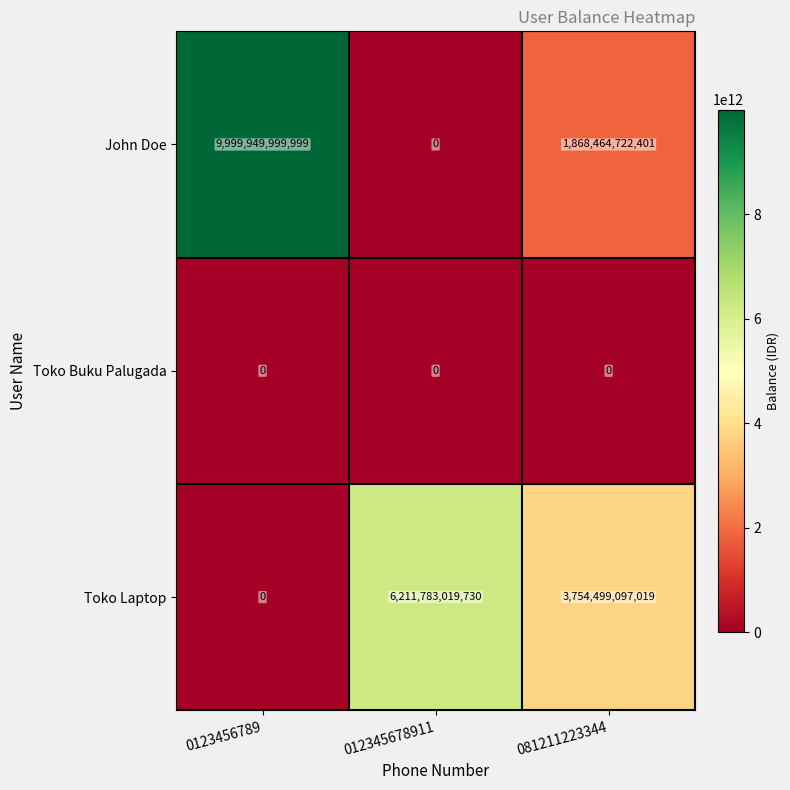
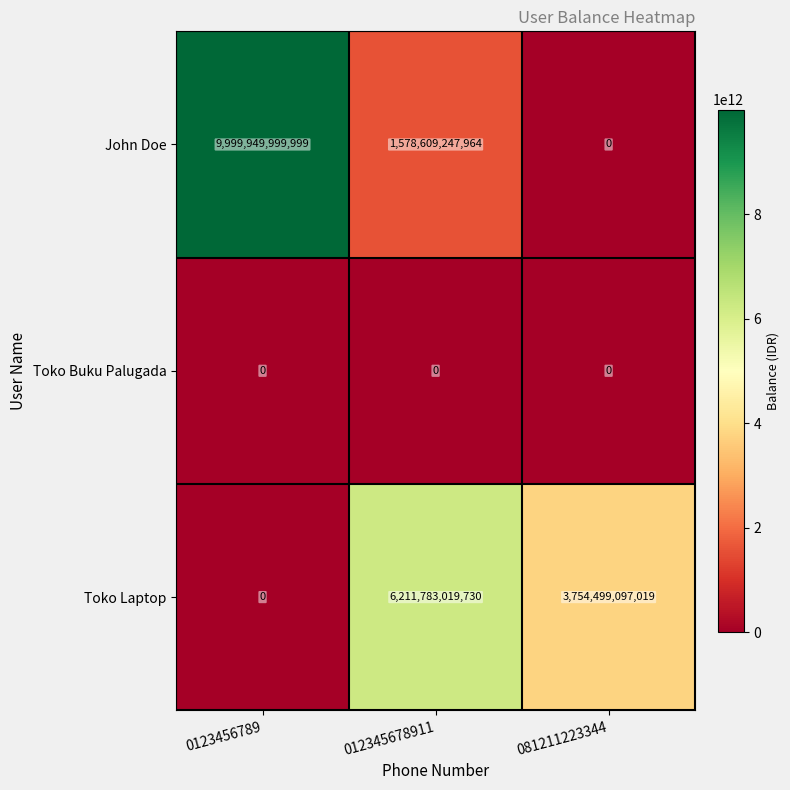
  {
    "John Doe": {
-     "012345678911": "0",
-     "081211223344": "1,868,464,722,401"
+     "012345678911": "1,578,609,247,964",
+     "081211223344": "0"
    }
  }
